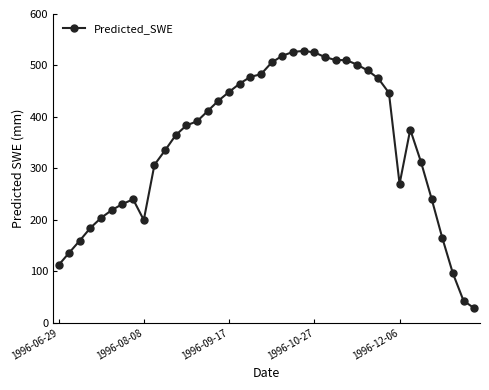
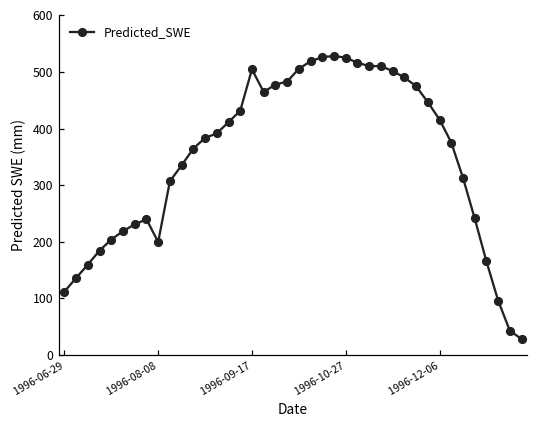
  {
    "1996-06-29": 110,
    "1996-08-08": 200,
-   "1996-09-17": 450,
+   "1996-09-17": 500,
    "1996-10-27": 530,
-   "1996-12-06": 270
+   "1996-12-06": 420
  }
